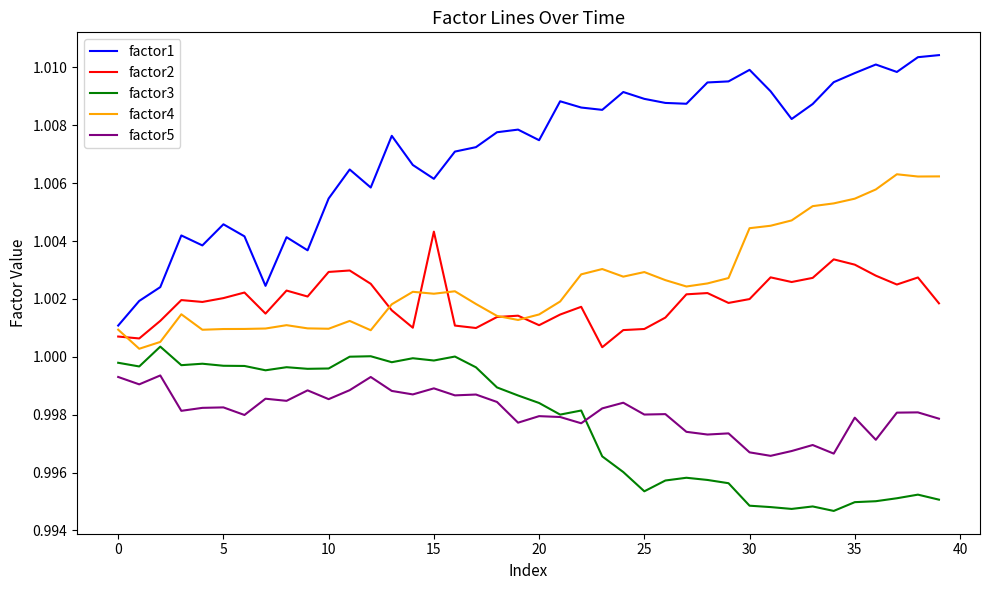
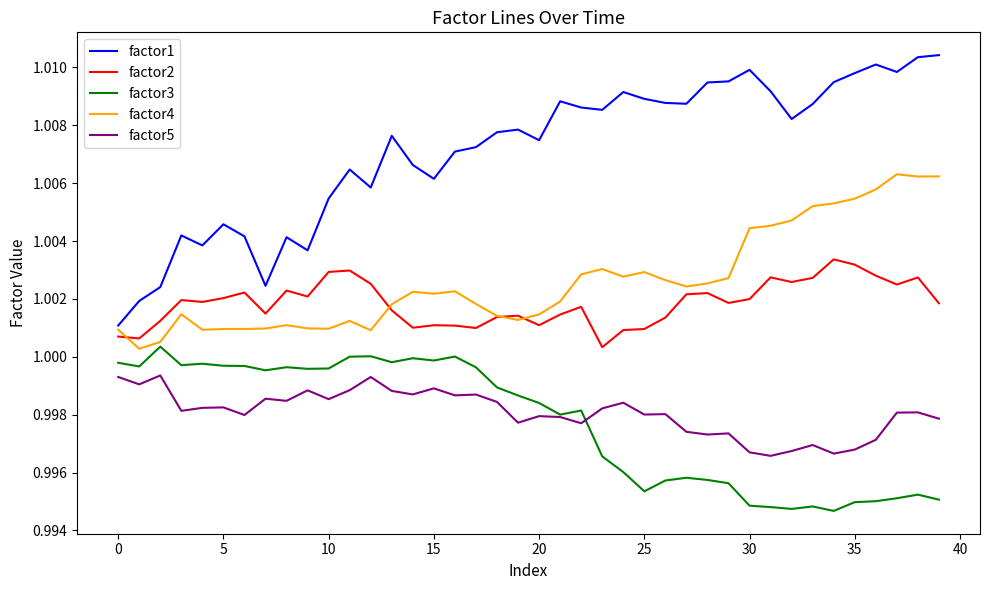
  {
    "factor1": {
      "0": 1.0011,
      "5": 1.0046,
      "10": 1.0055,
      "15": 1.0061,
      "20": 1.0075,
      "25": 1.0089,
      "30": 1.0099,
      "35": 1.0098
    },
    "factor2": {
      "0": 1.0007,
      "5": 1.0020,
      "10": 1.0029,
-     "15": 1.0043,
+     "15": 1.0011,
      "20": 1.0011,
      "25": 1.0010,
      "30": 1.0020,
      "35": 1.0032
    },
    "factor3": {
      "0": 0.9998,
      "5": 0.9997,
      "10": 0.9996,
      "15": 0.9999,
      "20": 0.9984,
      "25": 0.9954,
      "30": 0.9949,
      "35": 0.9950
    },
    "factor4": {
      "0": 1.0009,
      "5": 1.0010,
      "10": 1.0010,
      "15": 1.0022,
      "20": 1.0015,
      "25": 1.0029,
      "30": 1.0044,
      "35": 1.0055
    },
    "factor5": {
      "0": 0.9993,
      "5": 0.9983,
      "10": 0.9985,
      "15": 0.9989,
      "20": 0.9980,
      "25": 0.9980,
      "30": 0.9967,
-     "35": 0.9979
+     "35": 0.9968
    }
  }
